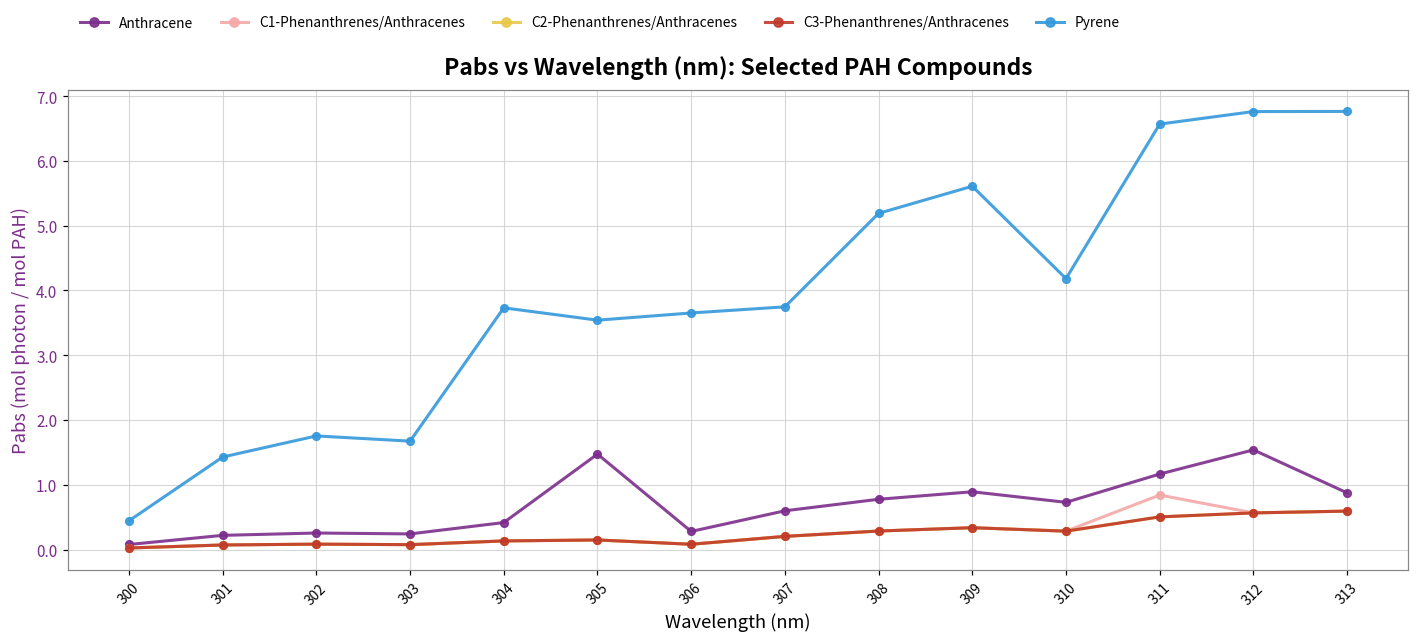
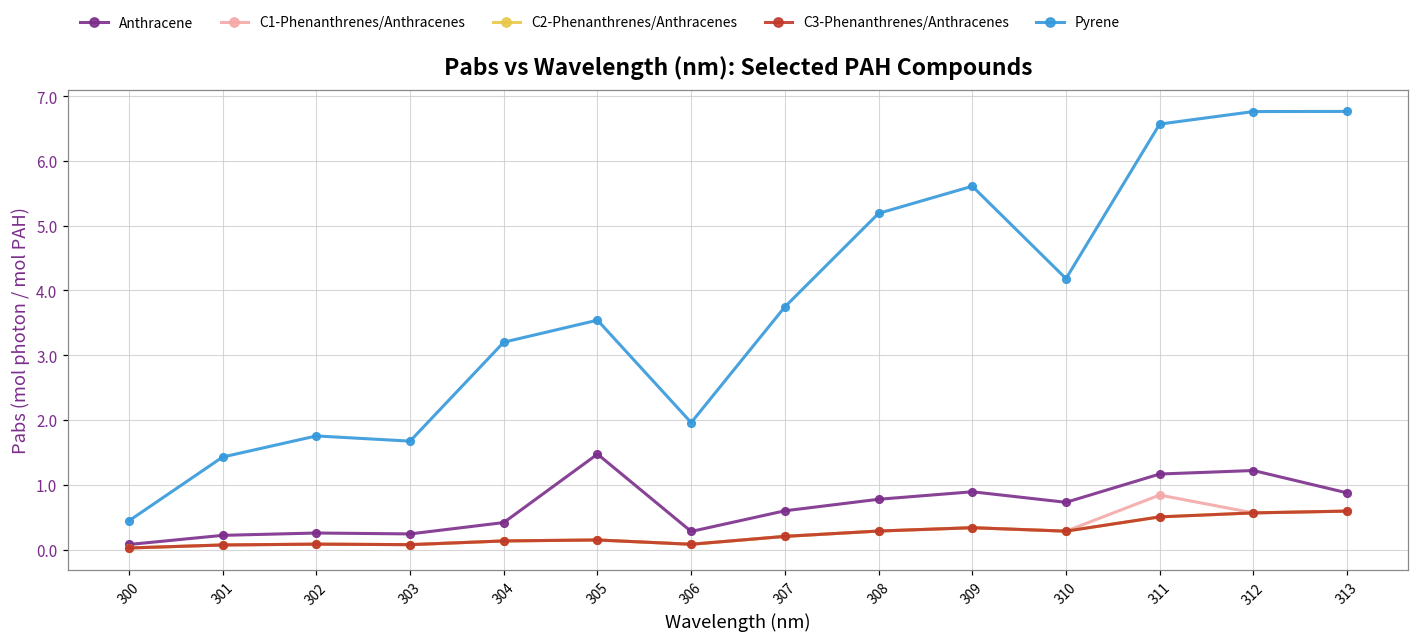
  {
    "Anthracene": {
      "300": 0.1,
      "301": 0.2,
      "302": 0.3,
      "303": 0.2,
      "304": 0.4,
      "305": 1.5,
      "306": 0.3,
      "307": 0.6,
      "308": 0.8,
      "309": 0.9,
      "310": 0.7,
      "311": 1.2,
-     "312": 1.5,
+     "312": 1.2,
      "313": 0.9
    },
    "C1-Phenanthrenes/Anthracenes": {
      "311": 0.8
    },
    "C3-Phenanthrenes/Anthracenes": {
      "311": 0.5
    },
    "Pyrene": {
      "300": 0.4,
      "301": 1.4,
      "302": 1.8,
      "303": 1.7,
-     "304": 3.7,
+     "304": 3.2,
      "305": 3.5,
-     "306": 3.7,
+     "306": 2.0,
      "307": 3.7,
      "308": 5.2,
      "309": 5.6,
      "310": 4.2,
      "311": 6.6,
      "312": 6.8,
      "313": 6.8
    }
  }
